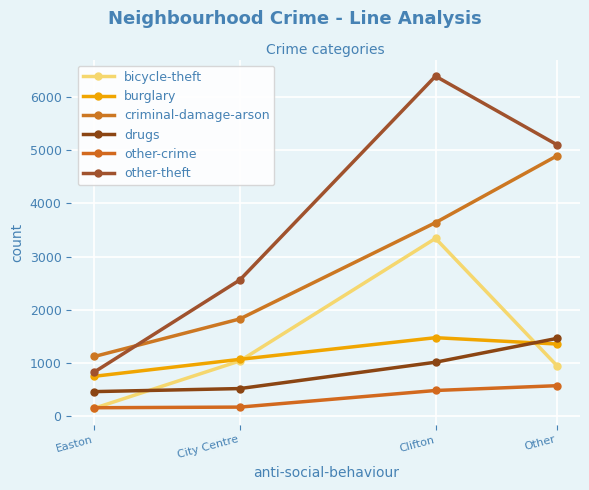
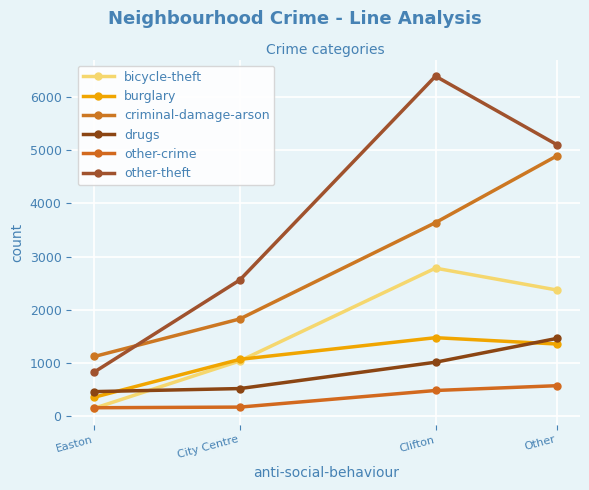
  {
    "bicycle-theft": {
-     "Clifton": 3300,
-     "Other": 1000
+     "Clifton": 2800,
+     "Other": 2400
    },
    "burglary": {
-     "Easton": 800,
+     "Easton": 400,
      "Clifton": 1500,
      "Other": 1400
    }
  }
